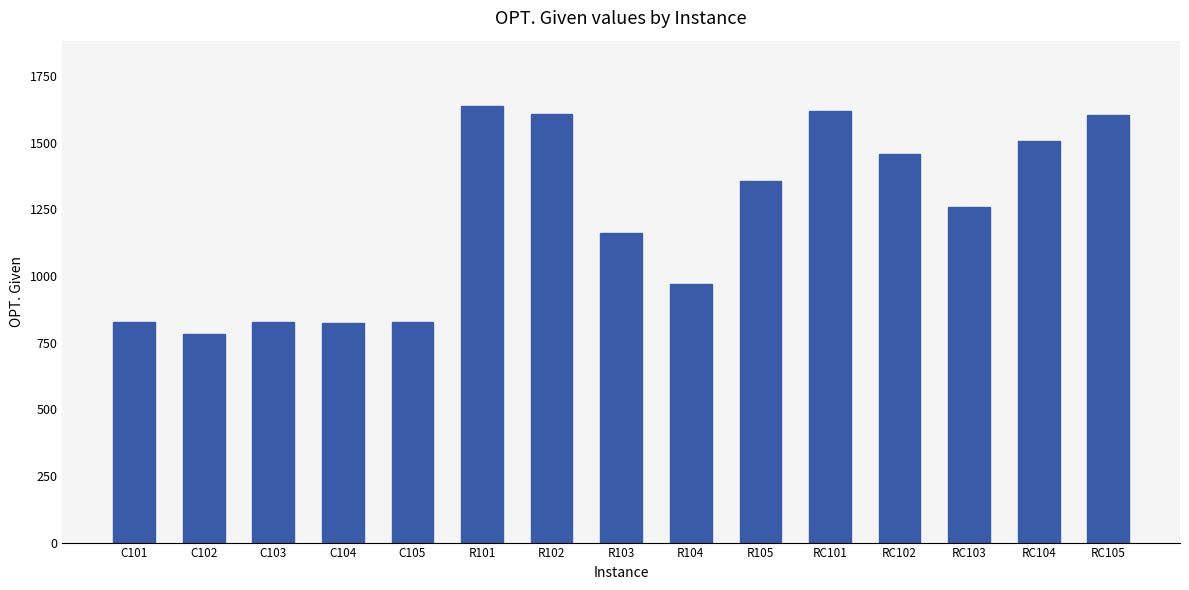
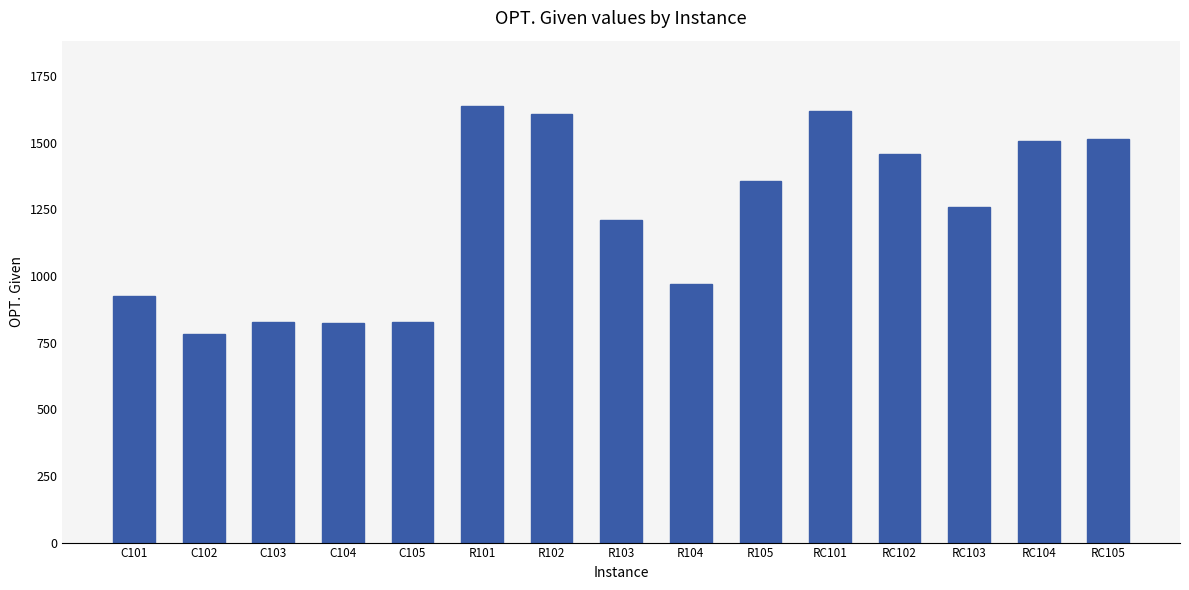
  {
-   "C101": 830,
+   "C101": 920,
    "C102": 780,
    "C103": 830,
    "C104": 820,
    "C105": 830,
    "R101": 1640,
    "R102": 1610,
-   "R103": 1160,
+   "R103": 1210,
    "R104": 970,
    "R105": 1360,
    "RC101": 1620,
    "RC102": 1460,
    "RC103": 1260,
    "RC104": 1510,
-   "RC105": 1600
+   "RC105": 1510
  }
